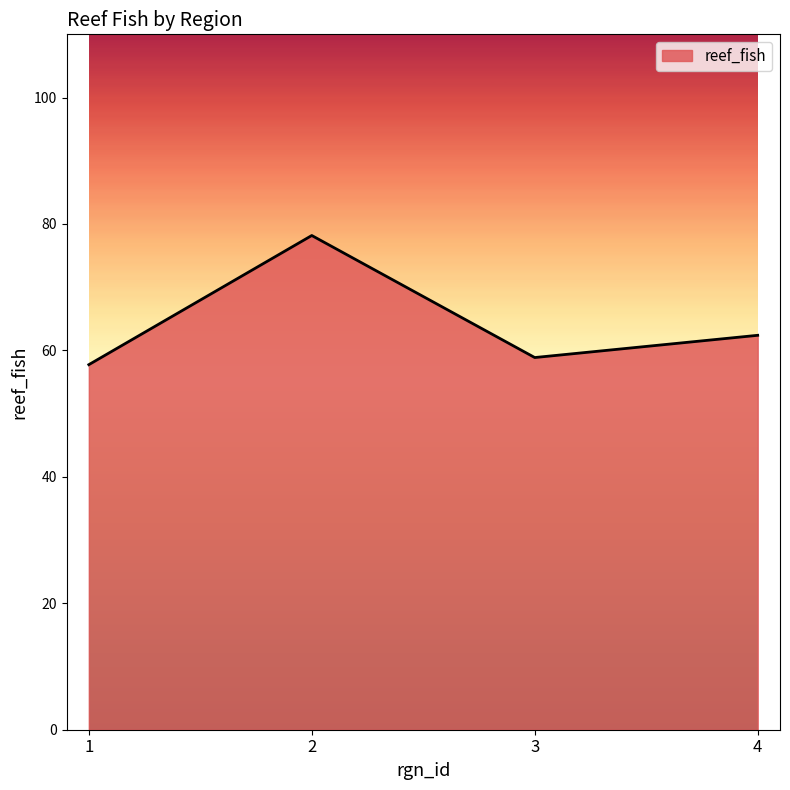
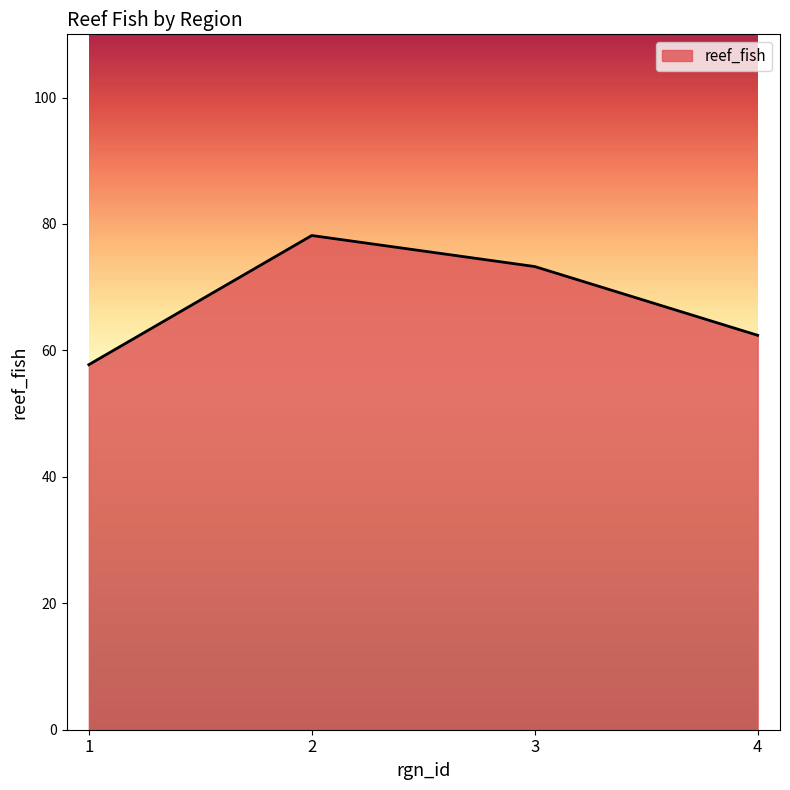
  {
    "1": 58,
    "2": 78,
-   "3": 59,
+   "3": 73,
    "4": 62
  }
